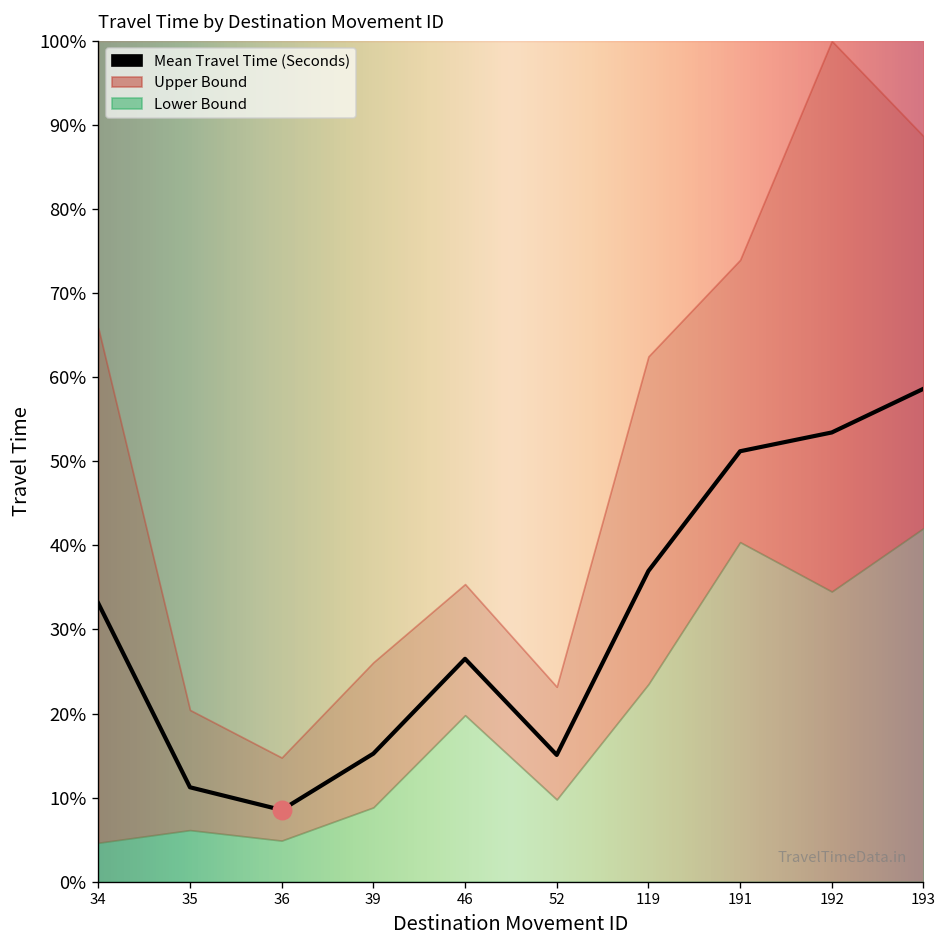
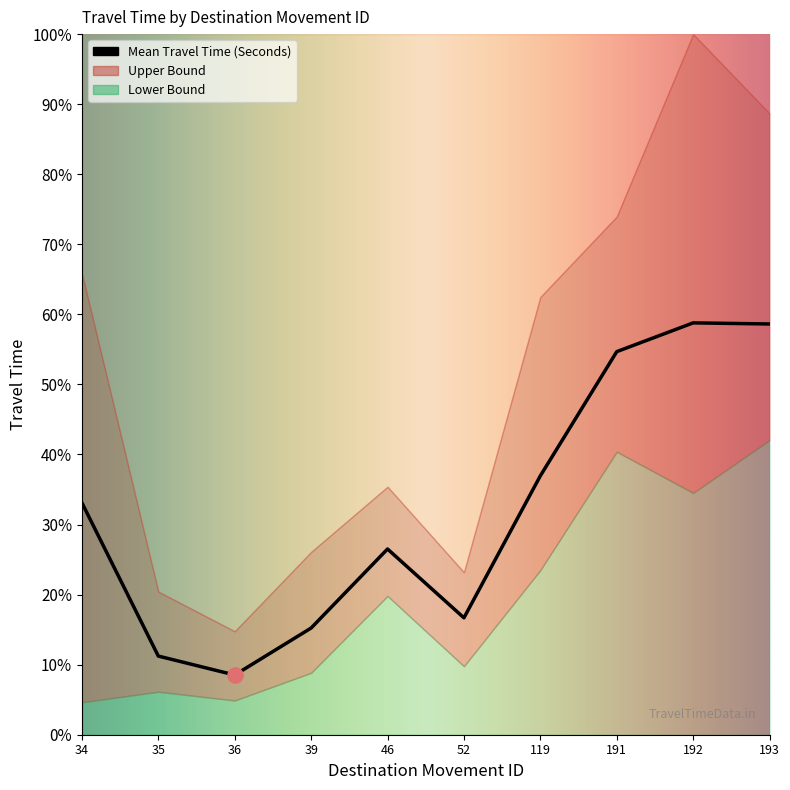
  {
    "Mean Travel Time (Seconds)": {
      "34": "33%",
      "35": "11%",
      "39": "15%",
      "46": "27%",
-     "52": "15%",
+     "52": "17%",
      "119": "37%",
-     "191": "51%",
-     "192": "53%",
+     "191": "55%",
+     "192": "59%",
      "193": "59%"
    }
  }
